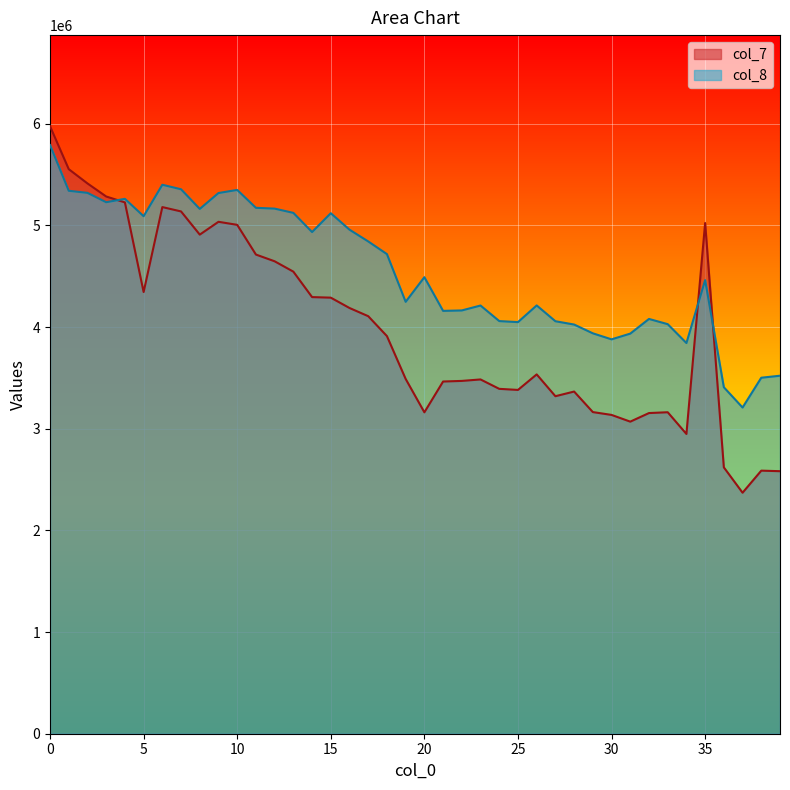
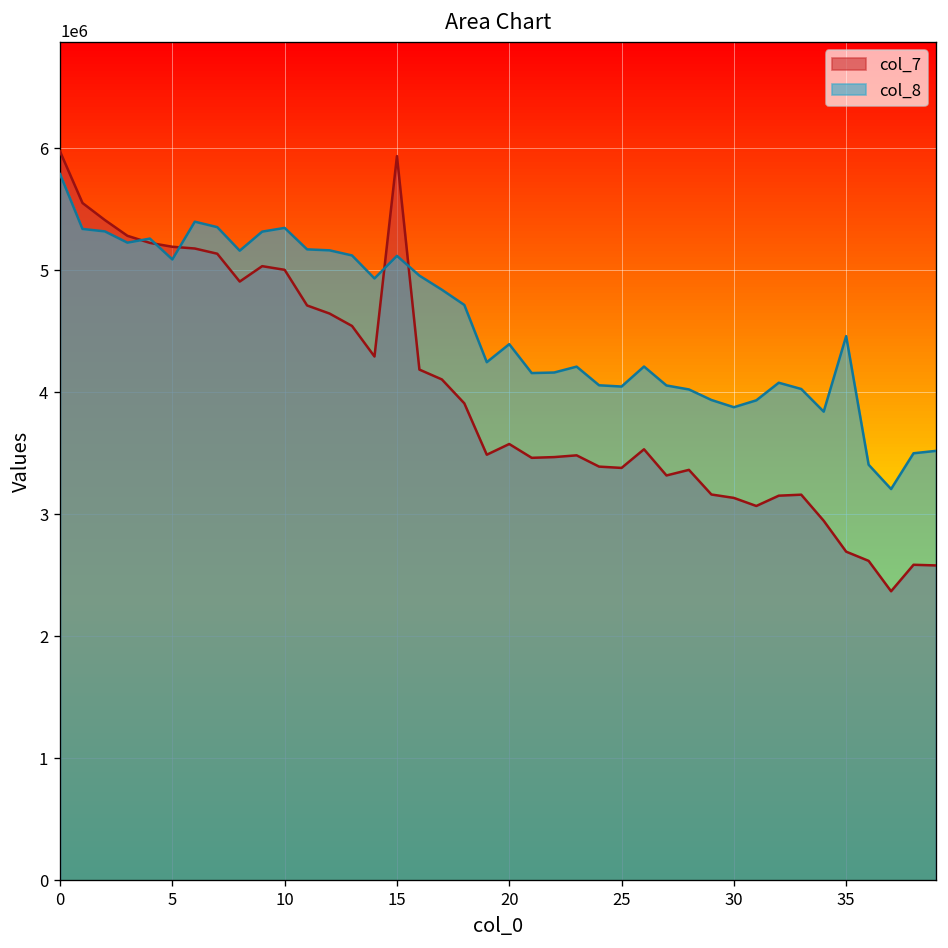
  {
    "col_7": {
      "0": 5970000,
-     "5": 4340000,
+     "5": 5190000,
      "10": 5000000,
-     "15": 4290000,
-     "20": 3160000,
+     "15": 5940000,
+     "20": 3580000,
      "25": 3380000,
      "30": 3140000,
-     "35": 5020000
+     "35": 2690000
    },
    "col_8": {
      "0": 5790000,
      "5": 5090000,
      "10": 5350000,
      "15": 5120000,
-     "20": 4490000,
+     "20": 4400000,
      "25": 4050000,
      "30": 3880000,
      "35": 4460000
    }
  }
